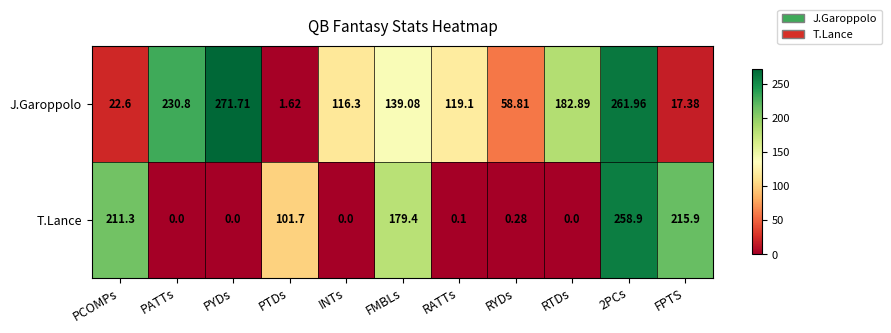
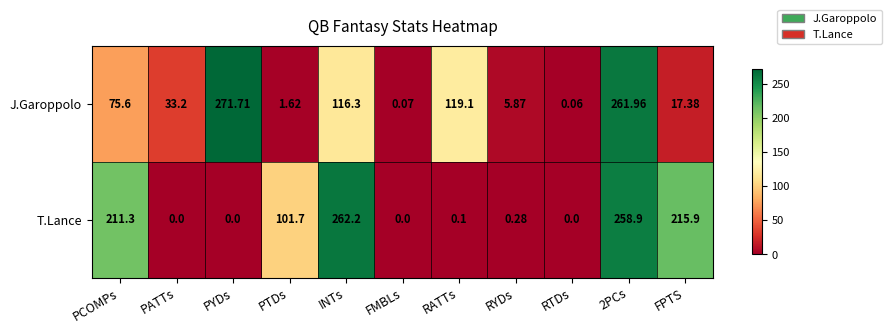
  {
    "J.Garoppolo": {
-     "PCOMPs": 22.6,
-     "PATTs": 230.8,
+     "PCOMPs": 75.6,
+     "PATTs": 33.2,
      "PYDs": 271.71,
      "PTDs": 1.62,
      "INTs": 116.3,
-     "FMBLs": 139.08,
+     "FMBLs": 0.07,
      "RATTs": 119.1,
-     "RYDs": 58.81,
-     "RTDs": 182.89,
+     "RYDs": 5.87,
+     "RTDs": 0.06,
      "2PCs": 261.96,
      "FPTS": 17.38
    },
    "T.Lance": {
      "PCOMPs": 211.3,
      "PATTs": 0.0,
      "PYDs": 0.0,
      "PTDs": 101.7,
-     "INTs": 0.0,
-     "FMBLs": 179.4,
+     "INTs": 262.2,
+     "FMBLs": 0.0,
      "RATTs": 0.1,
      "RYDs": 0.28,
      "RTDs": 0.0,
      "2PCs": 258.9,
      "FPTS": 215.9
    }
  }
